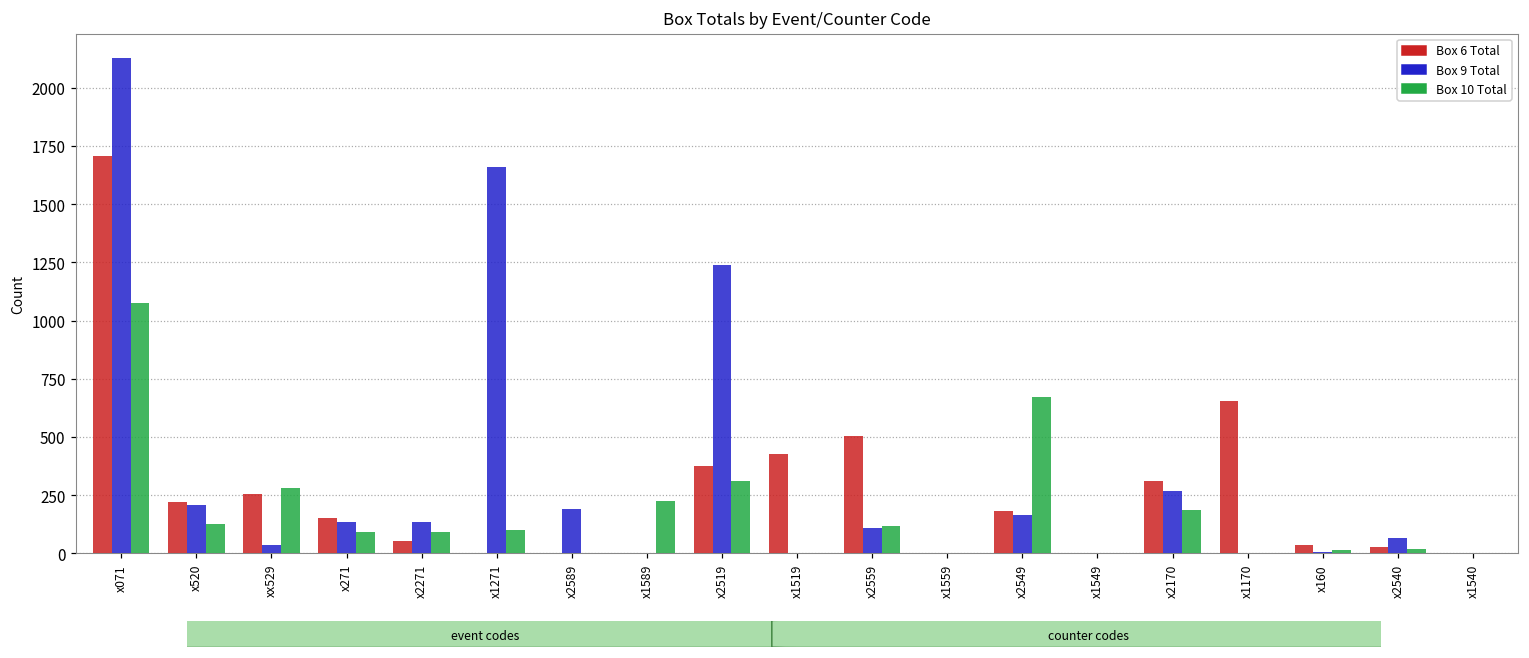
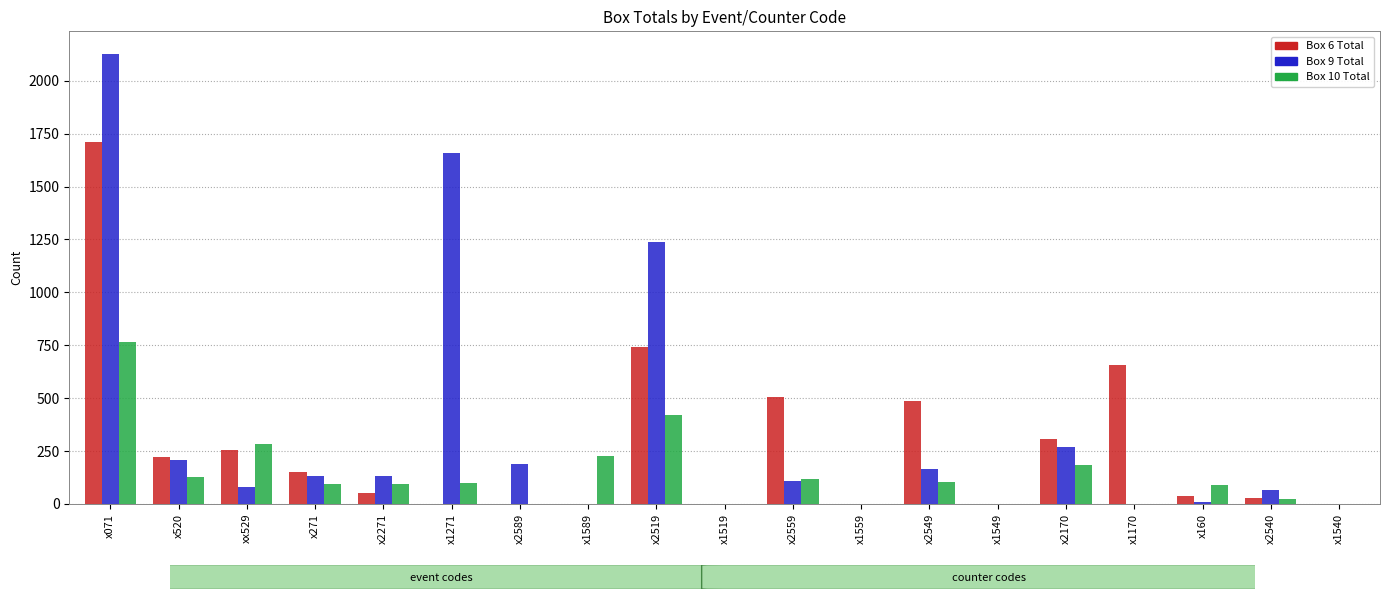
  {
    "Box 6 Total": {
      "x071": 1710,
      "x520": 220,
      "xx529": 260,
      "x271": 150,
      "x2271": 50,
      "x1271": 0,
      "x2589": 0,
      "x1589": 0,
-     "x2519": 370,
-     "x1519": 430,
+     "x2519": 740,
+     "x1519": 0,
      "x2559": 500,
      "x1559": 0,
-     "x2549": 180,
+     "x2549": 490,
      "x1549": 0,
      "x2170": 310,
      "x1170": 650,
      "x160": 40,
      "x2540": 30,
      "x1540": 0
    },
    "Box 9 Total": {
      "x071": 2130,
      "x520": 210,
-     "xx529": 40,
+     "xx529": 80,
      "x271": 130,
      "x2271": 130,
      "x1271": 1660,
      "x2589": 190,
      "x1589": 0,
      "x2519": 1240,
      "x1519": 0,
      "x2559": 110,
      "x1559": 0,
      "x2549": 160,
      "x1549": 0,
      "x2170": 270,
      "x1170": 0,
      "x2540": 70,
      "x1540": 0
    },
    "Box 10 Total": {
-     "x071": 1070,
+     "x071": 760,
      "x520": 130,
      "xx529": 280,
      "x271": 90,
      "x2271": 90,
      "x1271": 100,
      "x2589": 0,
      "x1589": 220,
-     "x2519": 310,
+     "x2519": 420,
      "x1519": 0,
      "x2559": 120,
      "x1559": 0,
-     "x2549": 670,
+     "x2549": 100,
      "x1549": 0,
      "x2170": 190,
      "x1170": 0,
-     "x160": 20,
+     "x160": 90,
      "x2540": 20,
      "x1540": 0
    }
  }
